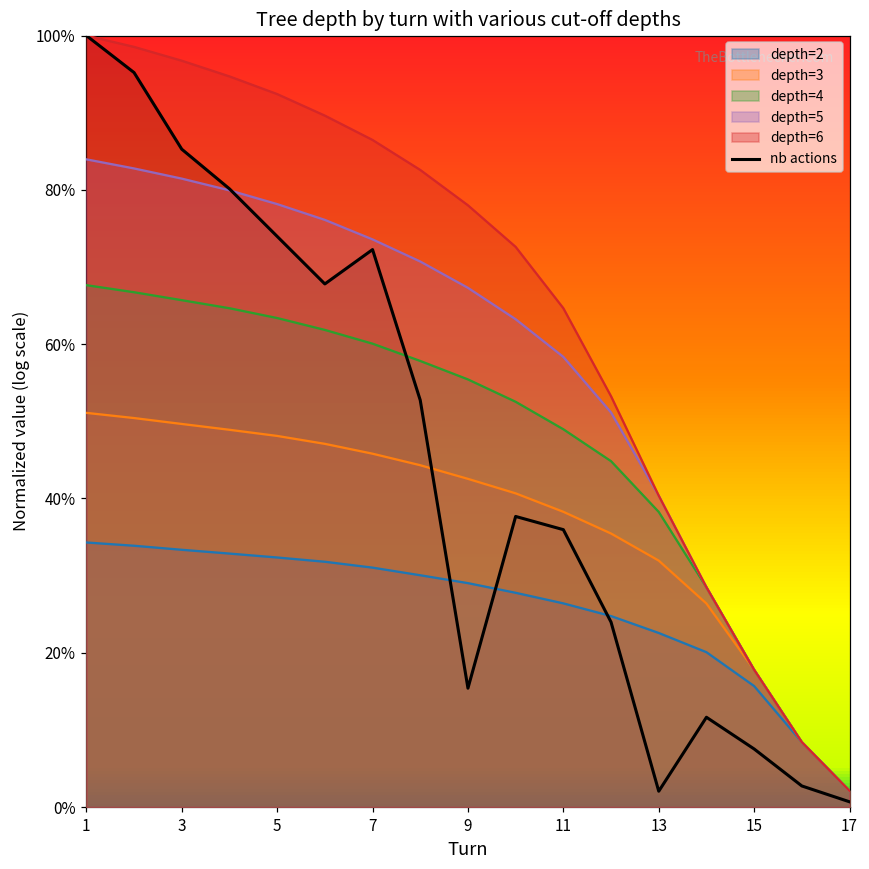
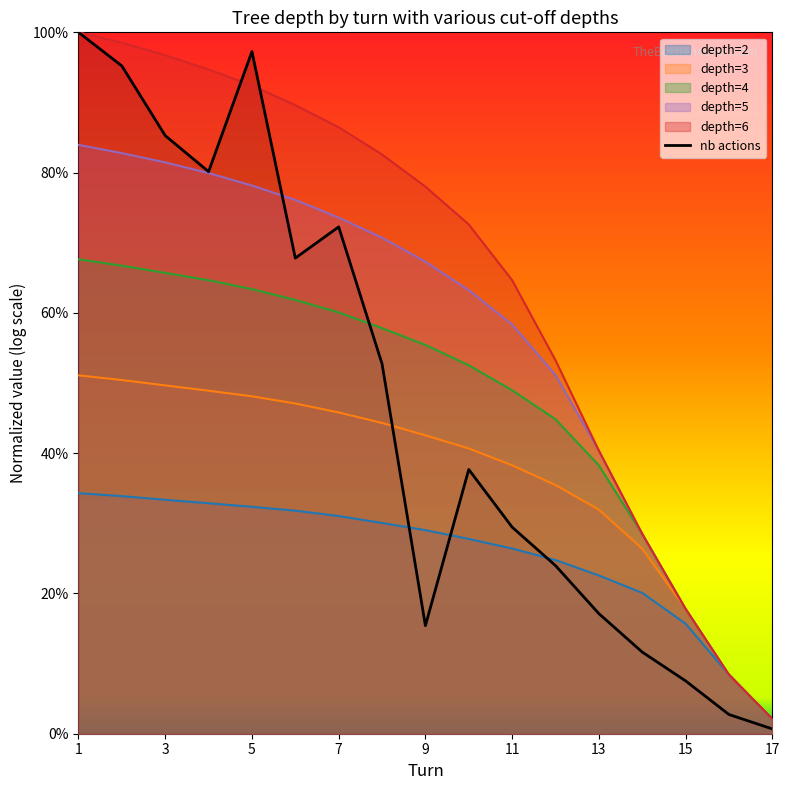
  {
    "depth=2": {
      "1": "34%",
      "3": "33%",
      "5": "32%",
      "7": "31%",
      "9": "29%",
      "11": "26%",
      "13": "23%",
      "15": "16%"
    },
    "depth=4": {
      "1": "68%",
      "3": "66%",
      "5": "63%",
      "7": "60%",
      "9": "55%",
      "11": "49%",
      "13": "38%"
    },
    "depth=5": {
      "1": "84%",
      "3": "81%",
      "5": "78%",
      "7": "74%",
      "9": "67%",
      "11": "58%"
    },
    "nb actions": {
      "3": "85%",
-     "5": "74%",
+     "5": "97%",
      "7": "72%",
      "9": "15%",
-     "11": "36%",
-     "13": "2%",
+     "11": "29%",
+     "13": "17%",
      "15": "8%",
      "17": "1%"
    }
  }
